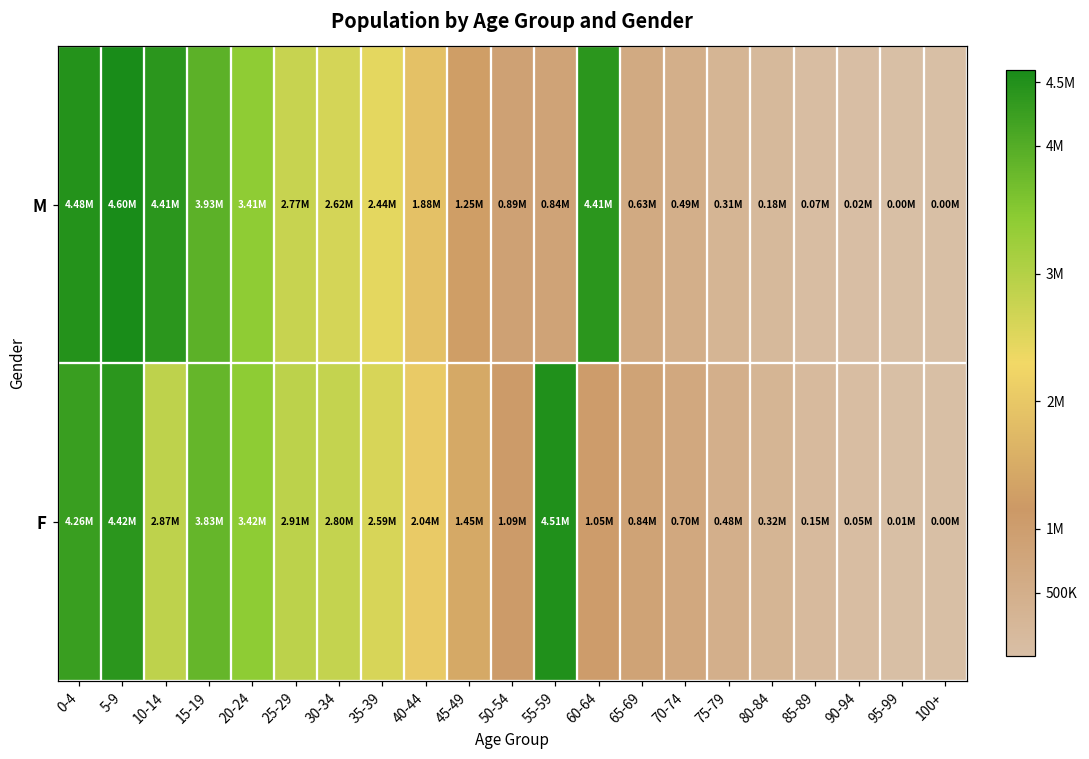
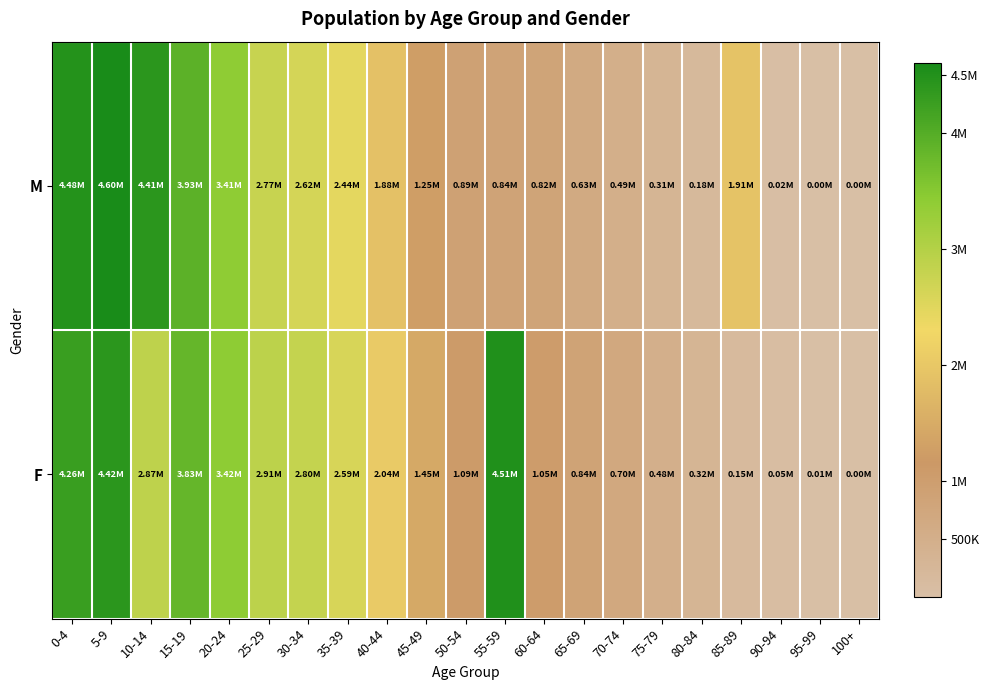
  {
    "M": {
      "0-4": "4.48M",
      "5-9": "4.60M",
      "10-14": "4.41M",
      "15-19": "3.93M",
      "20-24": "3.41M",
      "25-29": "2.77M",
      "30-34": "2.62M",
      "35-39": "2.44M",
      "40-44": "1.88M",
      "45-49": "1.25M",
      "50-54": "0.89M",
      "55-59": "0.84M",
-     "60-64": "4.41M",
+     "60-64": "0.82M",
      "65-69": "0.63M",
      "70-74": "0.49M",
      "75-79": "0.31M",
      "80-84": "0.18M",
-     "85-89": "0.07M",
+     "85-89": "1.91M",
      "90-94": "0.02M",
      "95-99": "0.00M",
      "100+": "0.00M"
    },
    "F": {
      "0-4": "4.26M",
      "5-9": "4.42M",
      "10-14": "2.87M",
      "15-19": "3.83M",
      "20-24": "3.42M",
      "25-29": "2.91M",
      "30-34": "2.80M",
      "35-39": "2.59M",
      "40-44": "2.04M",
      "45-49": "1.45M",
      "50-54": "1.09M",
      "55-59": "4.51M",
      "60-64": "1.05M",
      "65-69": "0.84M",
      "70-74": "0.70M",
      "75-79": "0.48M",
      "80-84": "0.32M",
      "85-89": "0.15M",
      "90-94": "0.05M",
      "95-99": "0.01M",
      "100+": "0.00M"
    }
  }
